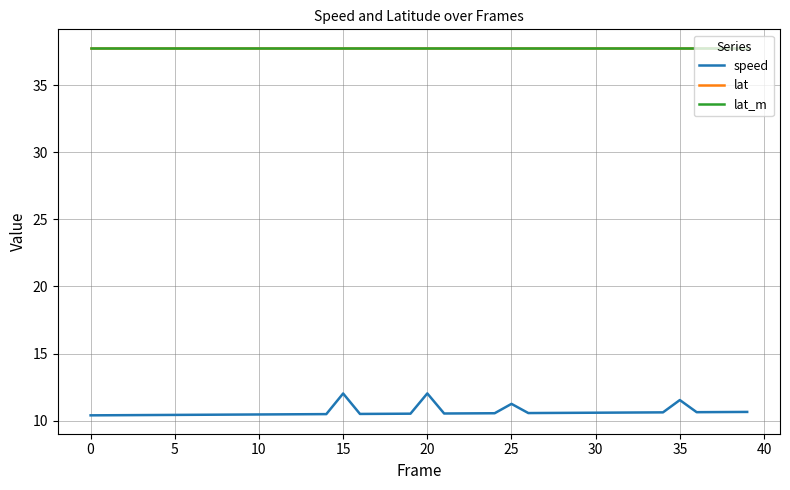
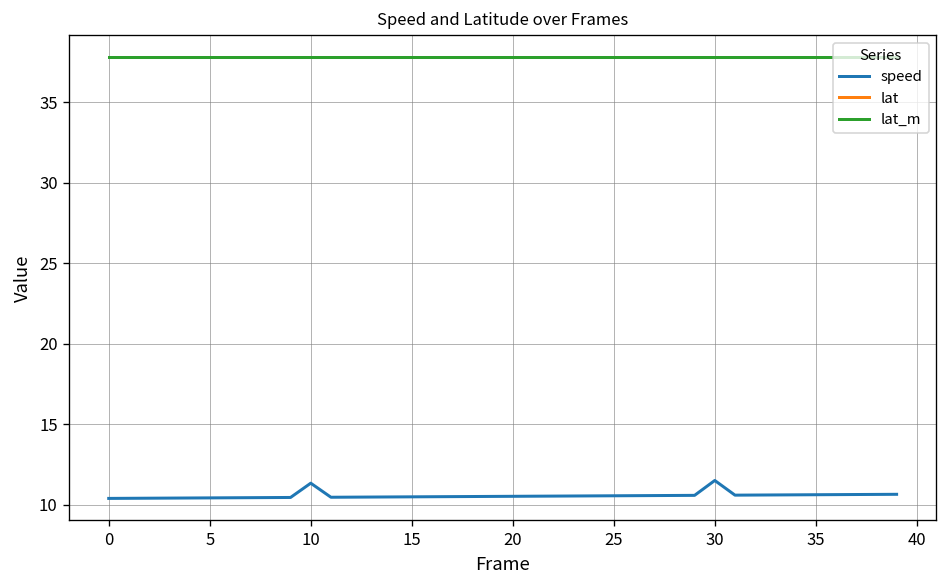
  {
    "speed": {
      "0": 10.4,
      "5": 10.4,
-     "10": 10.5,
-     "15": 12.0,
-     "20": 12.0,
-     "25": 11.2,
-     "30": 10.6,
-     "35": 11.5
+     "10": 11.3,
+     "15": 10.5,
+     "20": 10.5,
+     "25": 10.6,
+     "30": 11.5,
+     "35": 10.6
    },
    "lat_m": {
      "0": 37.8,
      "5": 37.8,
      "10": 37.8,
      "15": 37.8,
      "20": 37.8,
      "25": 37.8,
      "30": 37.8,
      "35": 37.8
    }
  }
